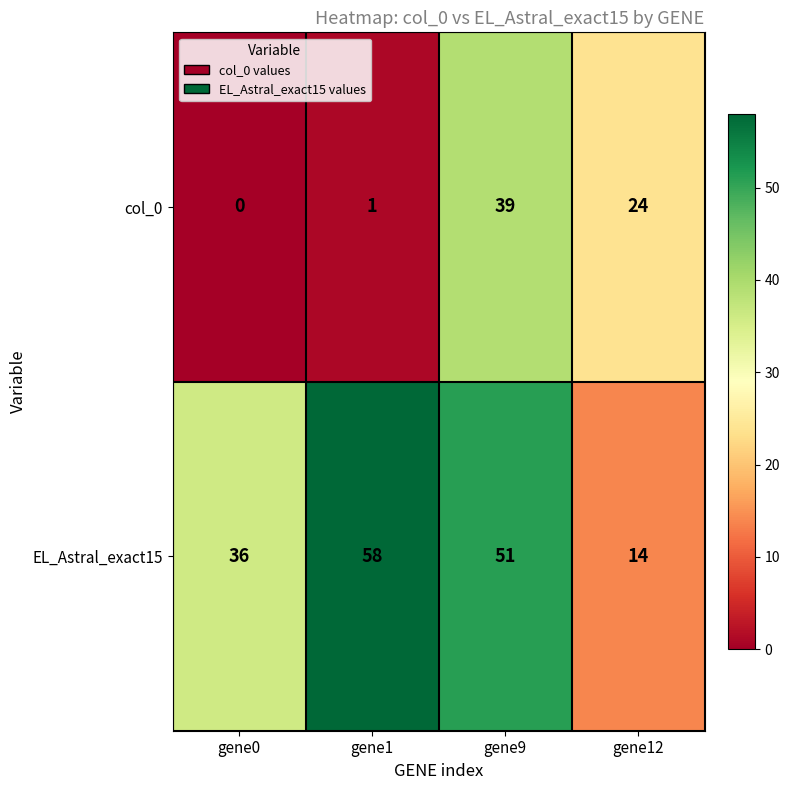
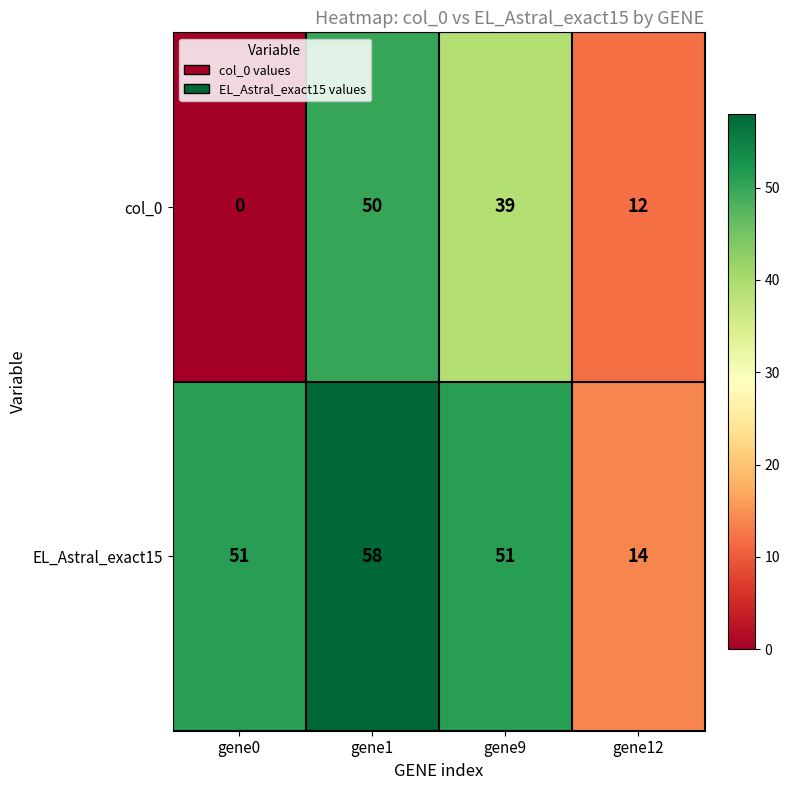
  {
    "col_0": {
      "gene0": 0,
-     "gene1": 1,
+     "gene1": 50,
      "gene9": 39,
-     "gene12": 24
+     "gene12": 12
    },
    "EL_Astral_exact15": {
-     "gene0": 36,
+     "gene0": 51,
      "gene1": 58,
      "gene9": 51,
      "gene12": 14
    }
  }
